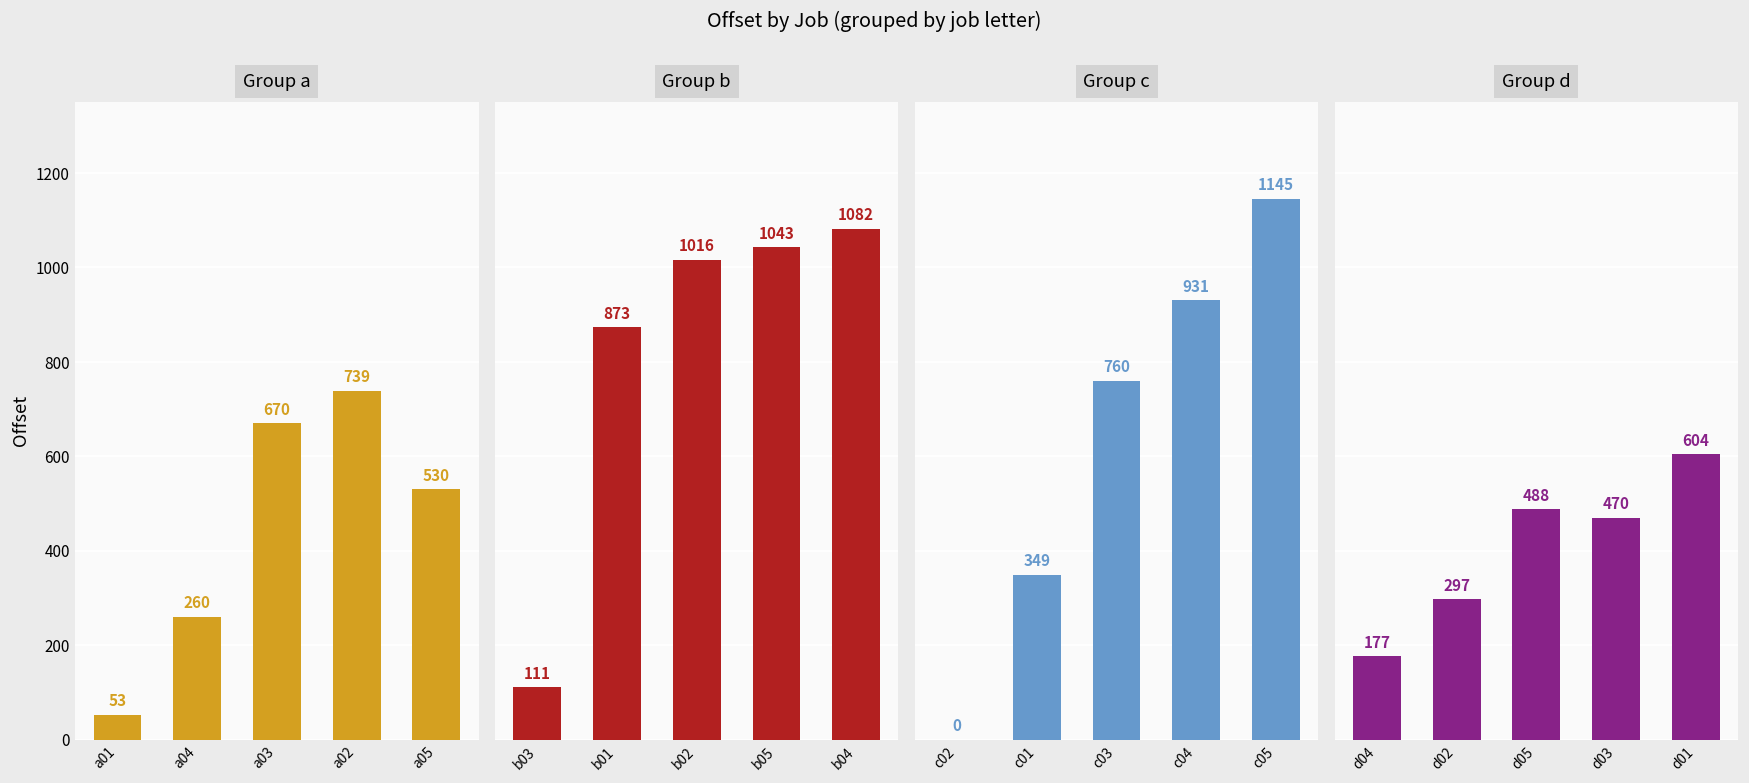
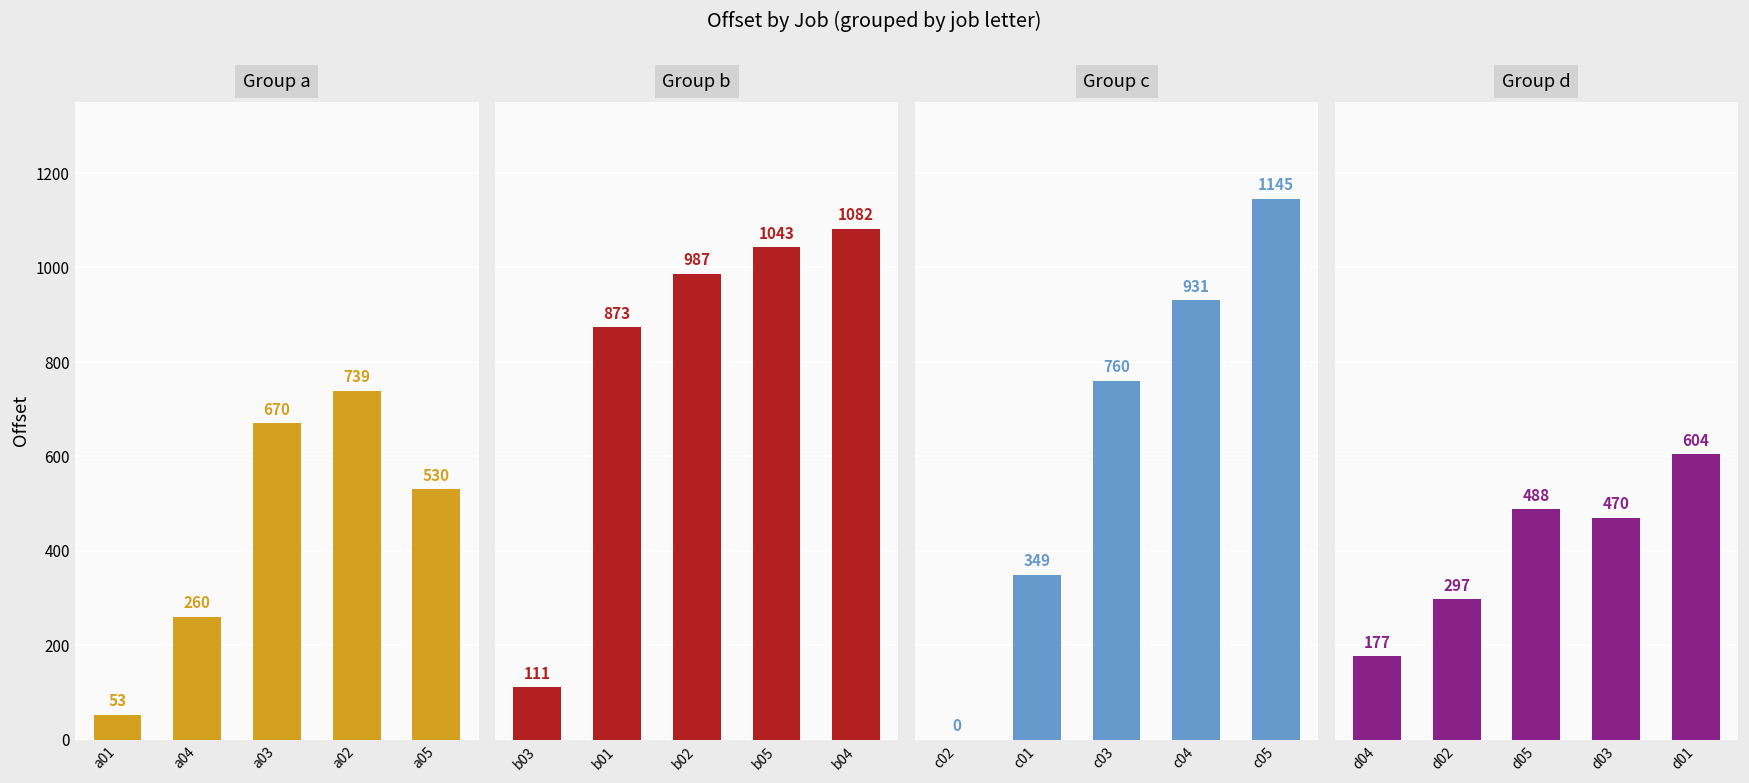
  {
    "Group a": {
      "a01": 53,
      "a04": 260,
      "a03": 670,
      "a02": 739,
      "a05": 530
    },
    "Group b": {
      "b03": 111,
      "b01": 873,
-     "b02": 1016,
+     "b02": 987,
      "b05": 1043,
      "b04": 1082
    },
    "Group c": {
      "c02": 0,
      "c01": 349,
      "c03": 760,
      "c04": 931,
      "c05": 1145
    },
    "Group d": {
      "d04": 177,
      "d02": 297,
      "d05": 488,
      "d03": 470,
      "d01": 604
    }
  }
